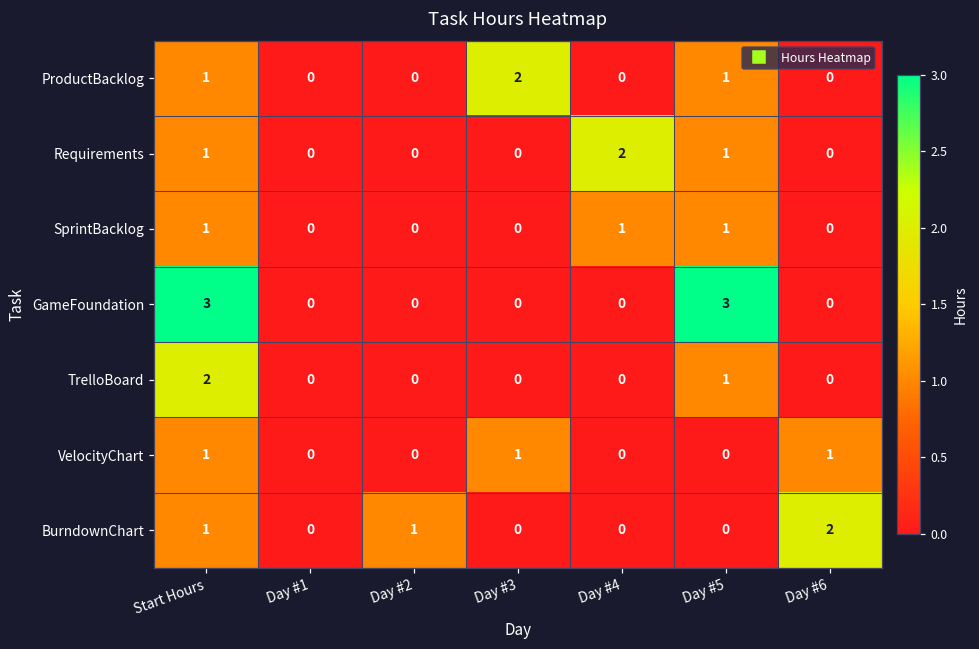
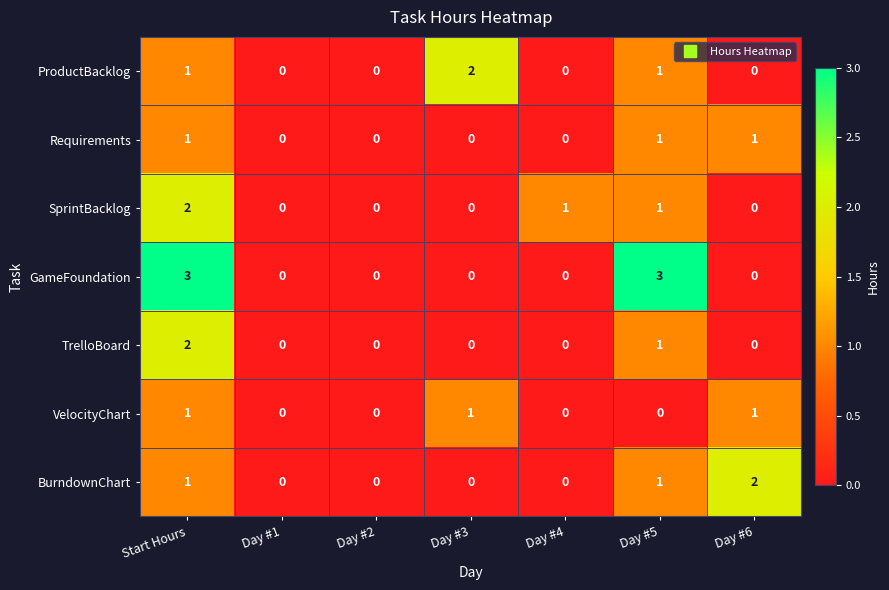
  {
    "ProductBacklog": {
      "Start Hours": 1,
      "Day #1": 0,
      "Day #2": 0,
      "Day #3": 2,
      "Day #4": 0,
      "Day #5": 1,
      "Day #6": 0
    },
    "Requirements": {
      "Start Hours": 1,
      "Day #1": 0,
      "Day #2": 0,
      "Day #3": 0,
-     "Day #4": 2,
+     "Day #4": 0,
      "Day #5": 1,
-     "Day #6": 0
+     "Day #6": 1
    },
    "SprintBacklog": {
-     "Start Hours": 1,
+     "Start Hours": 2,
      "Day #1": 0,
      "Day #2": 0,
      "Day #3": 0,
      "Day #4": 1,
      "Day #5": 1,
      "Day #6": 0
    },
    "GameFoundation": {
      "Start Hours": 3,
      "Day #1": 0,
      "Day #2": 0,
      "Day #3": 0,
      "Day #4": 0,
      "Day #5": 3,
      "Day #6": 0
    },
    "TrelloBoard": {
      "Start Hours": 2,
      "Day #1": 0,
      "Day #2": 0,
      "Day #3": 0,
      "Day #4": 0,
      "Day #5": 1,
      "Day #6": 0
    },
    "VelocityChart": {
      "Start Hours": 1,
      "Day #1": 0,
      "Day #2": 0,
      "Day #3": 1,
      "Day #4": 0,
      "Day #5": 0,
      "Day #6": 1
    },
    "BurndownChart": {
      "Start Hours": 1,
      "Day #1": 0,
-     "Day #2": 1,
+     "Day #2": 0,
      "Day #3": 0,
      "Day #4": 0,
-     "Day #5": 0,
+     "Day #5": 1,
      "Day #6": 2
    }
  }
